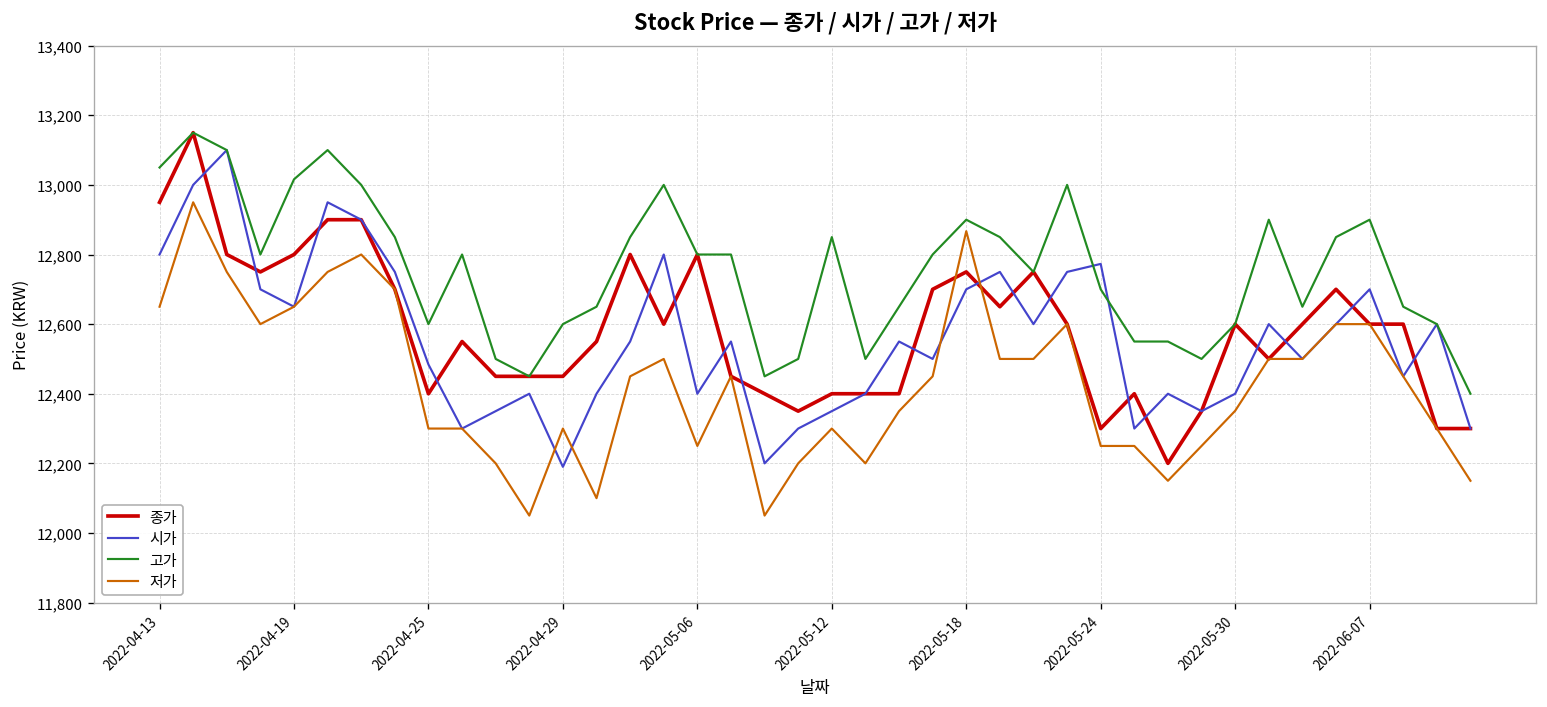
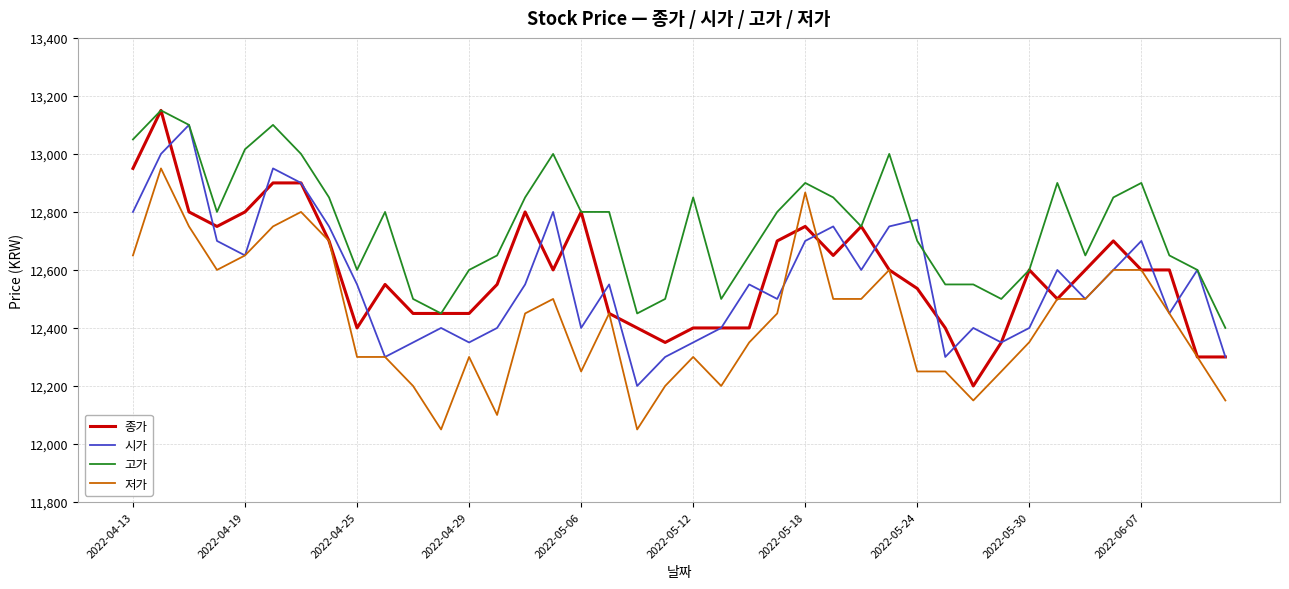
  {
    "종가": {
      "2022-04-13": "12,950",
      "2022-04-19": "12,800",
      "2022-04-25": "12,400",
      "2022-04-29": "12,450",
      "2022-05-12": "12,400",
      "2022-05-18": "12,750",
-     "2022-05-24": "12,300"
+     "2022-05-24": "12,540"
    },
    "시가": {
      "2022-04-13": "12,800",
-     "2022-04-25": "12,480",
-     "2022-04-29": "12,190",
+     "2022-04-25": "12,550",
+     "2022-04-29": "12,350",
      "2022-05-06": "12,400",
      "2022-05-12": "12,350",
      "2022-05-18": "12,700",
      "2022-05-24": "12,770",
      "2022-05-30": "12,400",
      "2022-06-07": "12,700"
    },
    "고가": {
      "2022-04-13": "13,050",
      "2022-04-19": "13,020",
      "2022-04-25": "12,600",
      "2022-04-29": "12,600",
      "2022-05-12": "12,850",
      "2022-05-18": "12,900",
      "2022-05-24": "12,700",
      "2022-06-07": "12,900"
    },
    "저가": {
      "2022-04-13": "12,650",
      "2022-04-25": "12,300",
      "2022-04-29": "12,300",
      "2022-05-06": "12,250",
      "2022-05-12": "12,300",
      "2022-05-18": "12,870",
      "2022-05-24": "12,250",
      "2022-05-30": "12,350"
    }
  }
